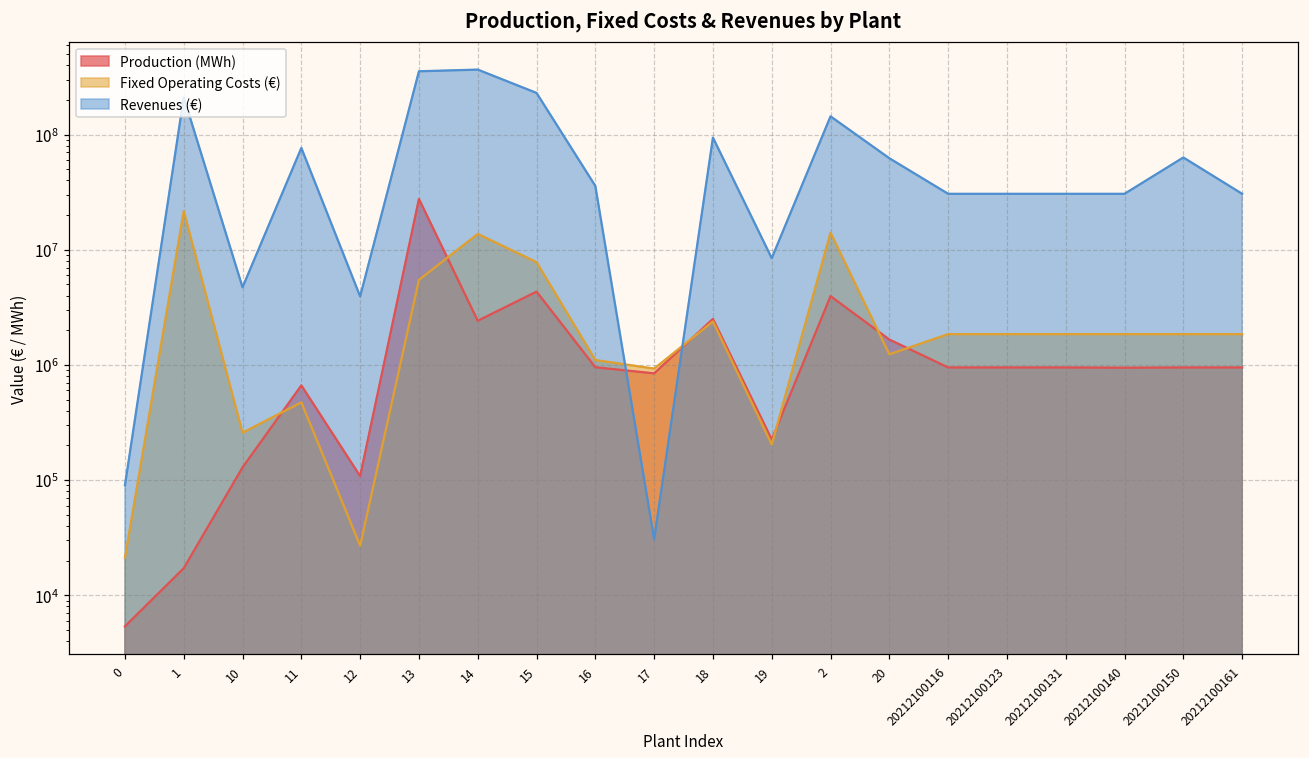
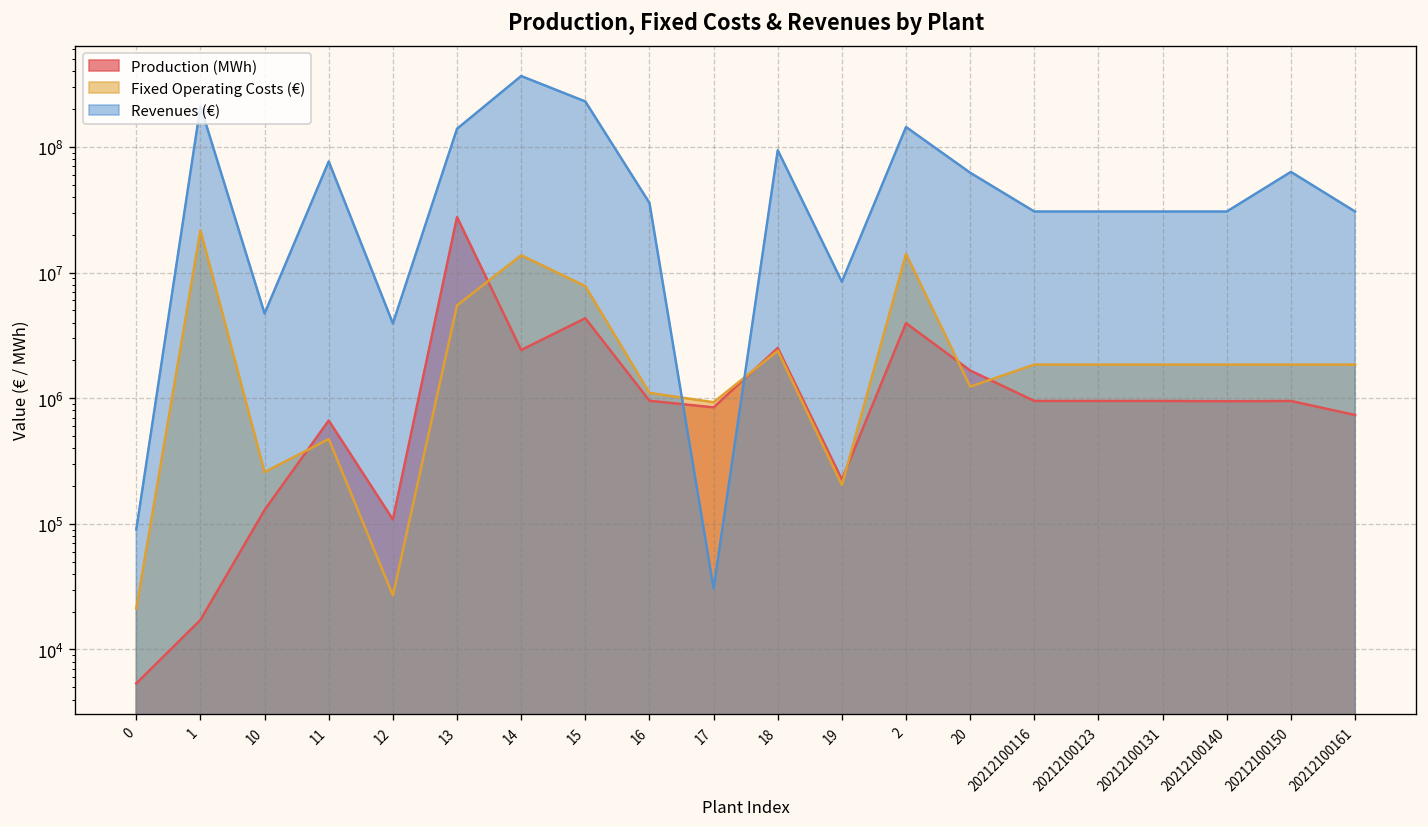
  {
    "Production (MWh)": {
      "0": 5000,
      "1": 17000,
      "10": 130000,
      "11": 700000,
      "12": 110000,
      "13": 28000000,
      "14": 2400000,
      "15": 4300000,
      "16": 1000000,
      "17": 800000,
      "19": 230000,
      "2": 4000000,
      "20": 1700000,
      "20212100116": 900000,
      "20212100123": 900000,
      "20212100131": 900000,
      "20212100140": 900000,
      "20212100150": 900000,
-     "20212100161": 900000
+     "20212100161": 700000
    },
    "Fixed Operating Costs (€)": {
      "0": 21000,
      "1": 22000000,
      "10": 260000,
      "11": 500000,
      "12": 27000,
      "13": 5000000,
      "14": 14000000,
      "15": 8000000,
      "16": 1100000,
      "17": 900000,
      "19": 200000,
      "2": 14000000,
      "20": 1200000,
      "20212100116": 1800000,
      "20212100123": 1800000,
      "20212100131": 1800000,
      "20212100140": 1800000,
      "20212100150": 1800000,
      "20212100161": 1800000
    },
    "Revenues (€)": {
      "0": 90000,
      "10": 5000000,
      "11": 80000000,
      "12": 3900000,
-     "13": 350000000,
+     "13": 140000000,
      "14": 370000000,
      "15": 230000000,
      "16": 36000000,
      "17": 31000,
      "18": 90000000,
      "19": 8000000,
      "2": 140000000,
      "20": 60000000,
      "20212100116": 31000000,
      "20212100123": 31000000,
      "20212100131": 31000000,
      "20212100140": 31000000,
      "20212100150": 60000000,
      "20212100161": 31000000
    }
  }
